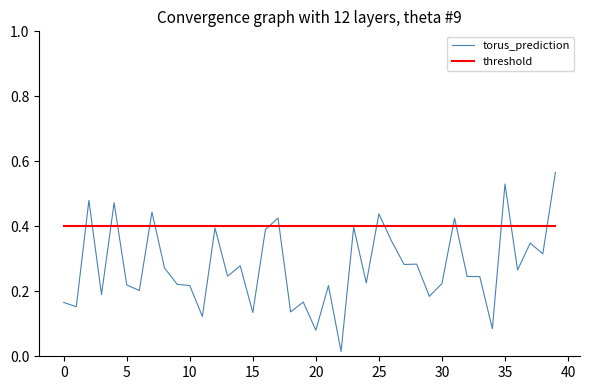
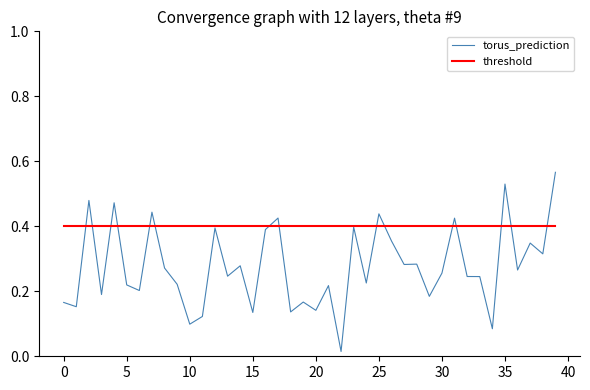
  {
    "torus_prediction": {
      "0": 0.17,
      "5": 0.22,
-     "10": 0.22,
+     "10": 0.10,
      "15": 0.13,
-     "20": 0.08,
+     "20": 0.14,
      "25": 0.44,
-     "30": 0.22,
+     "30": 0.26,
      "35": 0.53
    },
    "threshold": {
      "0": 0.40,
      "5": 0.40,
      "10": 0.40,
      "15": 0.40,
      "20": 0.40,
      "25": 0.40,
      "30": 0.40,
      "35": 0.40
    }
  }
